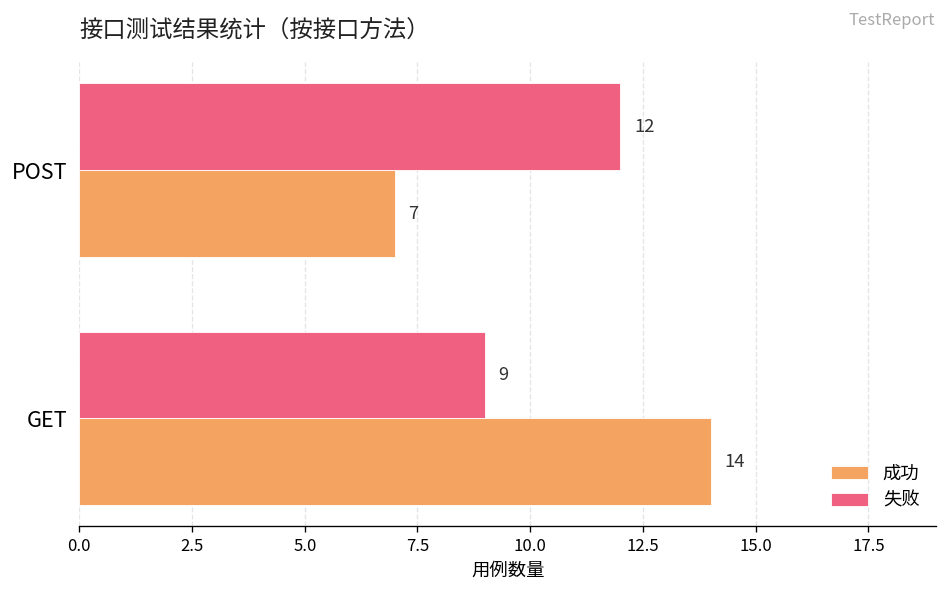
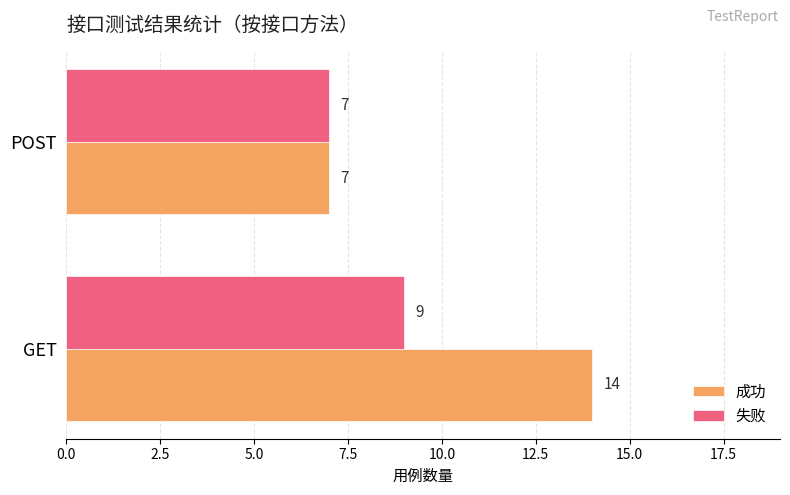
  {
    "成功": {
      "POST": 7,
      "GET": 14
    },
    "失败": {
-     "POST": 12,
+     "POST": 7,
      "GET": 9
    }
  }
